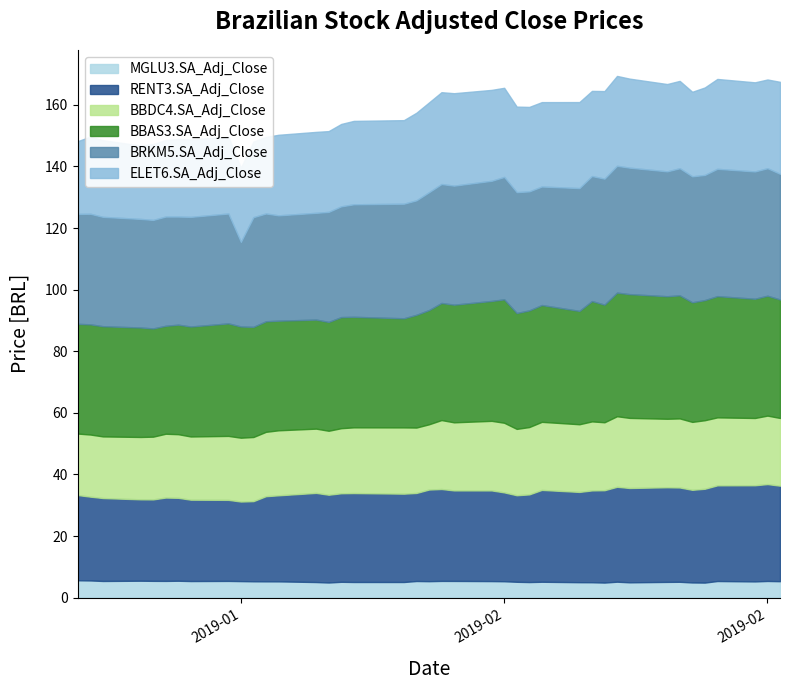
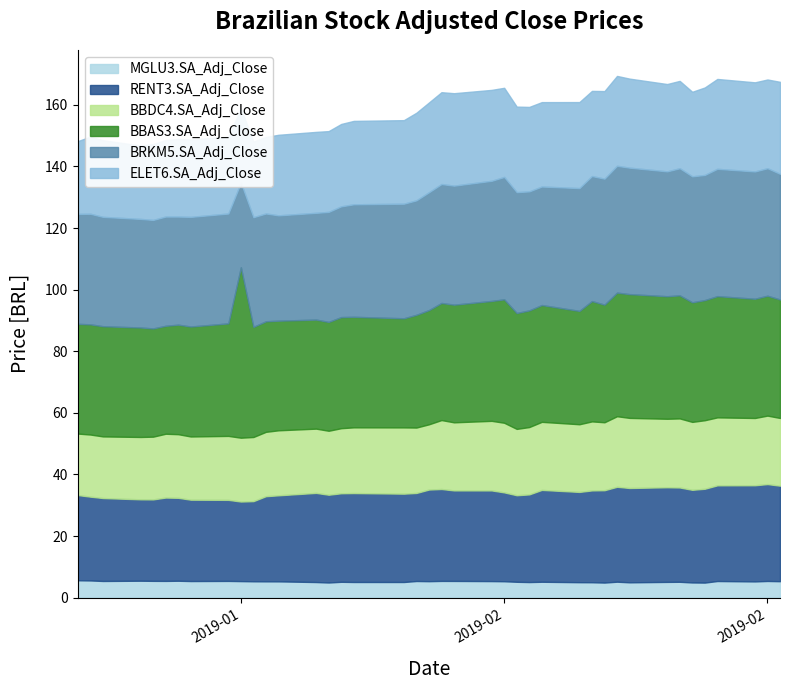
  {
    "RENT3.SA_Adj_Close": {
      "2019-01": 26
    },
    "BBDC4.SA_Adj_Close": {
      "2019-01": 21
    },
    "BBAS3.SA_Adj_Close": {
-     "2019-01": 36
+     "2019-01": 55
    }
  }
